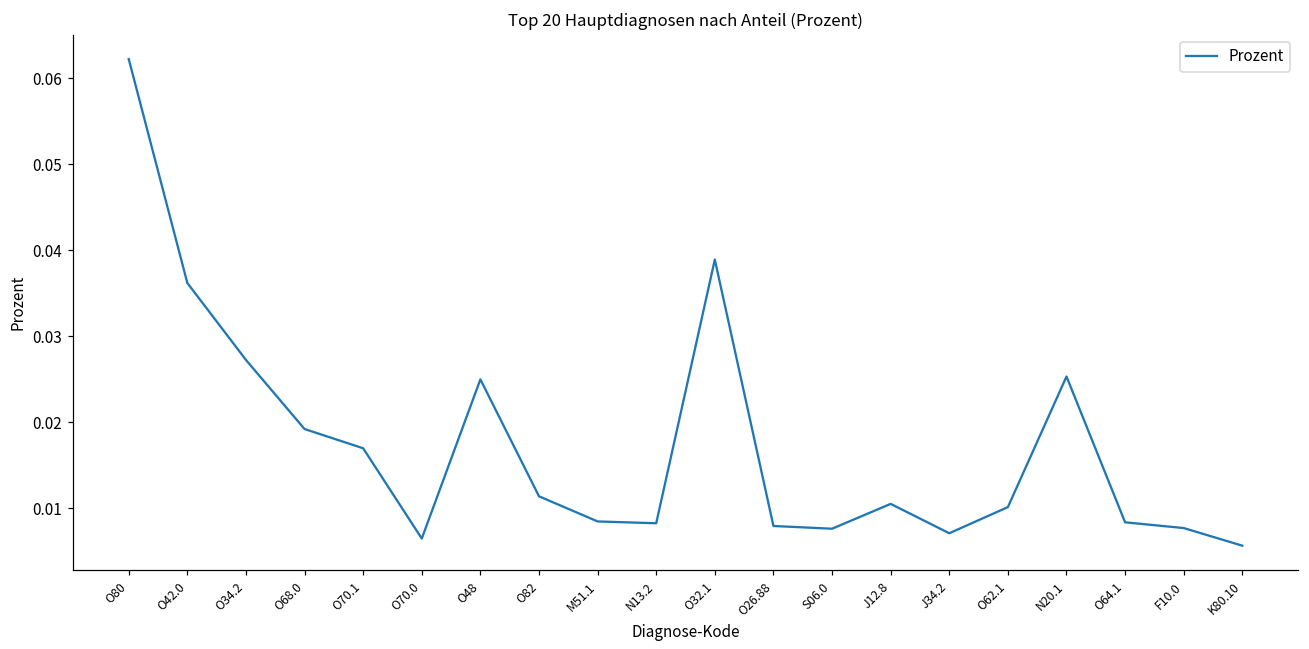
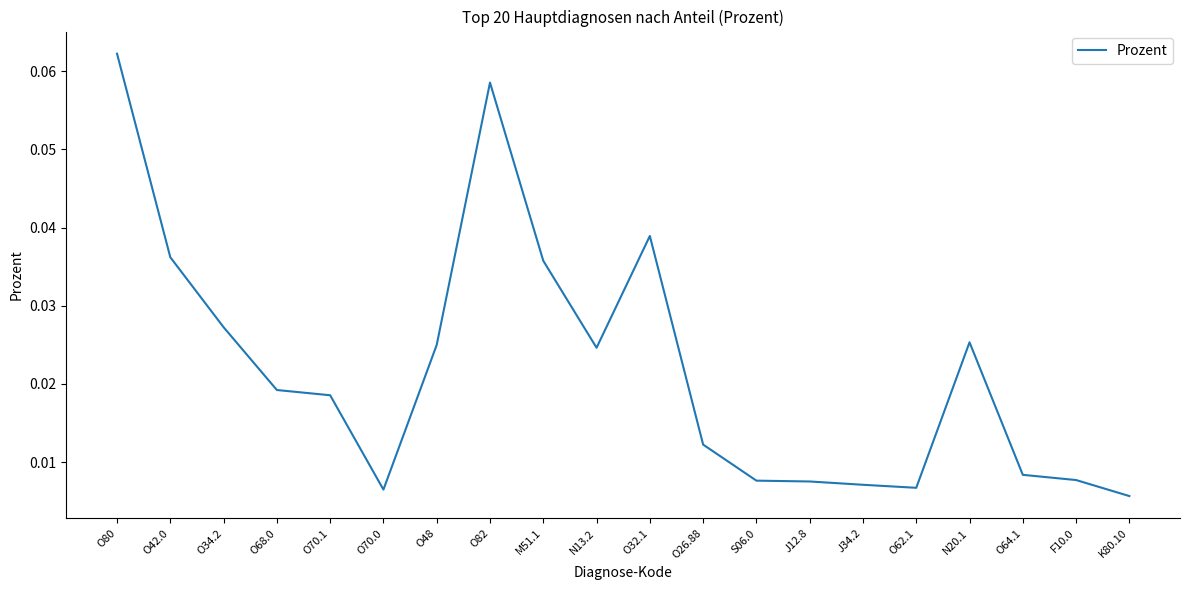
  {
    "O80": 0.062,
    "O42.0": 0.036,
    "O34.2": 0.027,
    "O68.0": 0.019,
-   "O70.1": 0.017,
+   "O70.1": 0.019,
    "O70.0": 0.006,
    "O48": 0.025,
-   "O82": 0.011,
-   "M51.1": 0.008,
-   "N13.2": 0.008,
+   "O82": 0.059,
+   "M51.1": 0.036,
+   "N13.2": 0.025,
    "O32.1": 0.039,
-   "O26.88": 0.008,
+   "O26.88": 0.012,
    "S06.0": 0.008,
-   "J12.8": 0.011,
+   "J12.8": 0.008,
    "J34.2": 0.007,
-   "O62.1": 0.010,
+   "O62.1": 0.007,
    "N20.1": 0.025,
    "O64.1": 0.008,
    "F10.0": 0.008,
    "K80.10": 0.006
  }
